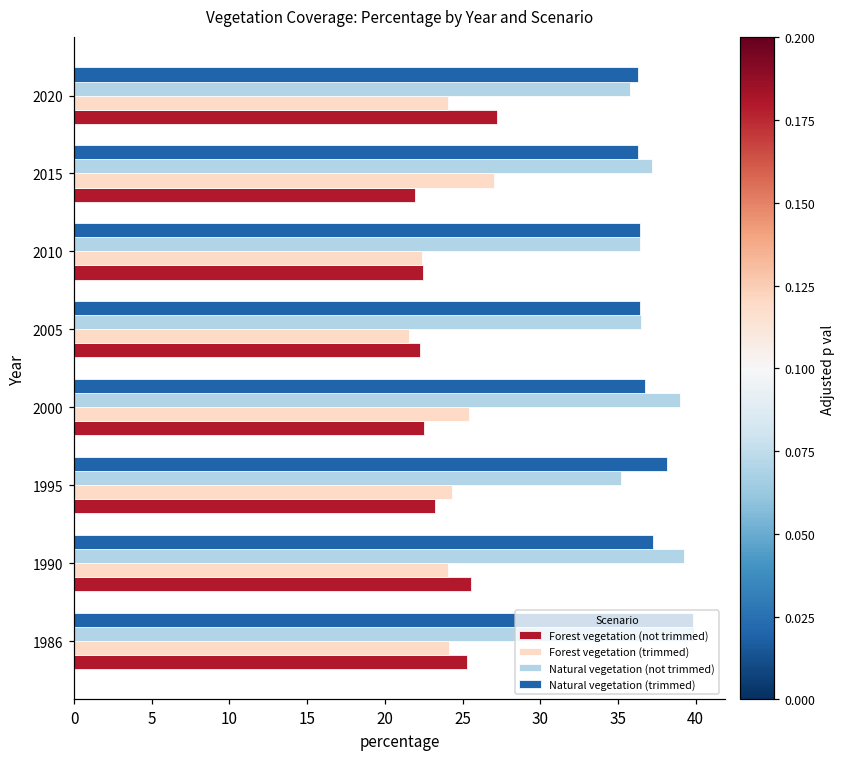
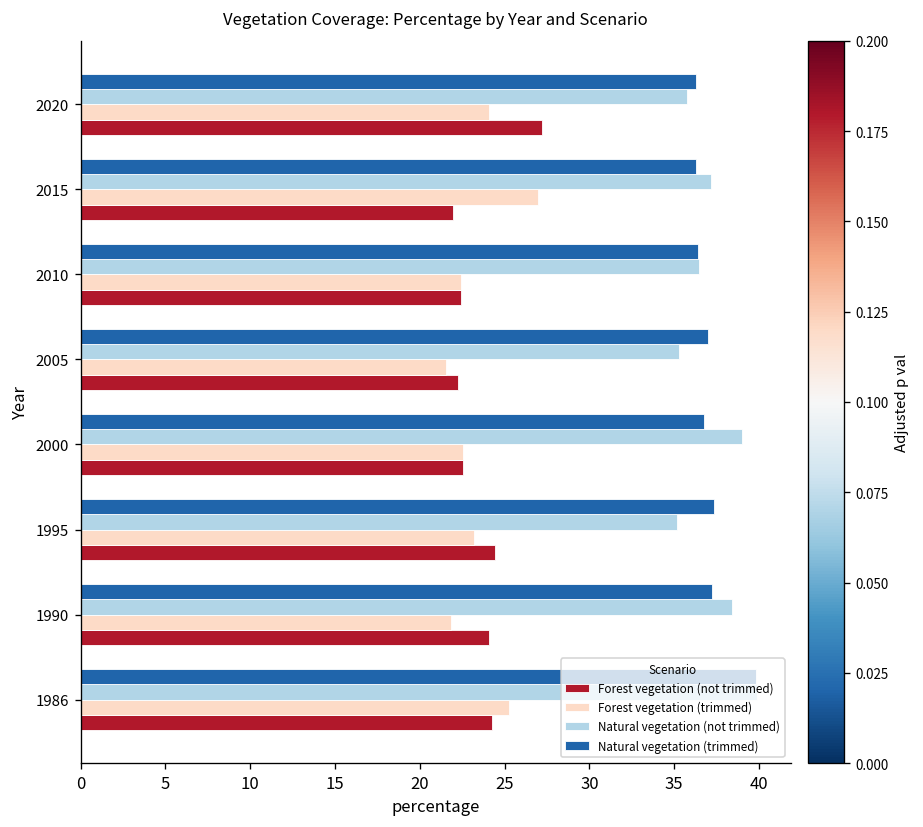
  {
    "Forest vegetation (not trimmed)": {
      "2020": 27.2,
      "2015": 21.9,
      "2010": 22.4,
      "2005": 22.3,
      "2000": 22.5,
-     "1995": 23.2,
-     "1990": 25.5,
-     "1986": 25.3
+     "1995": 24.5,
+     "1990": 24.1,
+     "1986": 24.2
    },
    "Forest vegetation (trimmed)": {
      "2020": 24.1,
      "2015": 27.0,
      "2010": 22.4,
      "2005": 21.6,
-     "2000": 25.4,
-     "1995": 24.3,
-     "1990": 24.0,
-     "1986": 24.2
+     "2000": 22.5,
+     "1995": 23.2,
+     "1990": 21.9,
+     "1986": 25.3
    },
    "Natural vegetation (not trimmed)": {
      "2020": 35.8,
      "2015": 37.2,
      "2010": 36.5,
-     "2005": 36.5,
+     "2005": 35.3,
      "2000": 39.0,
      "1995": 35.2,
-     "1990": 39.3
+     "1990": 38.4
    },
    "Natural vegetation (trimmed)": {
      "2020": 36.3,
      "2015": 36.3,
      "2010": 36.4,
-     "2005": 36.4,
+     "2005": 37.0,
      "2000": 36.7,
-     "1995": 38.2,
+     "1995": 37.3,
      "1990": 37.2
    }
  }
